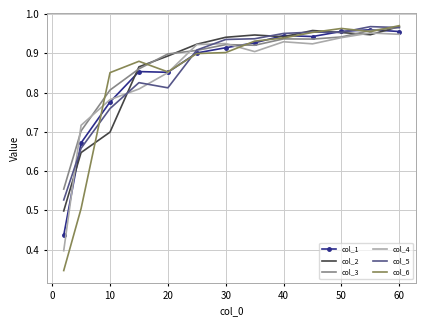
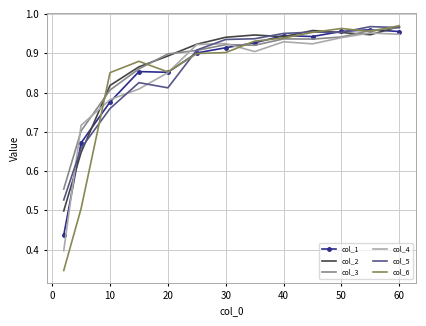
  {
    "col_2": {
-     "10": 0.70
+     "10": 0.82
    }
  }
